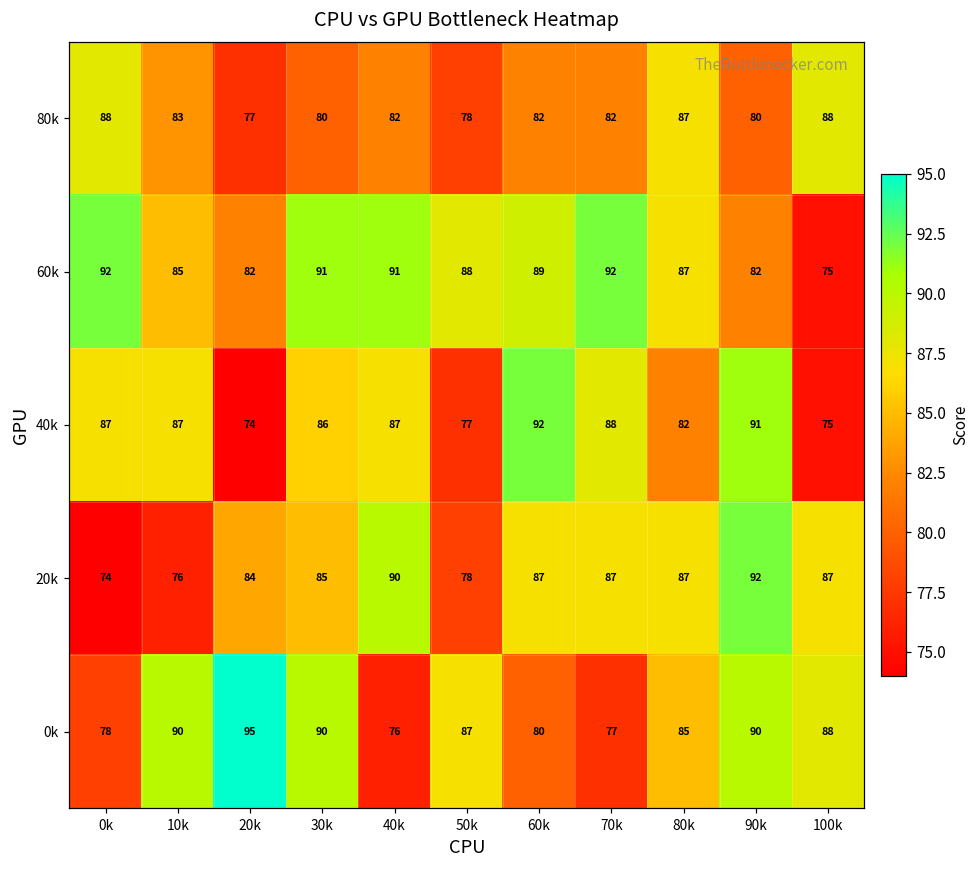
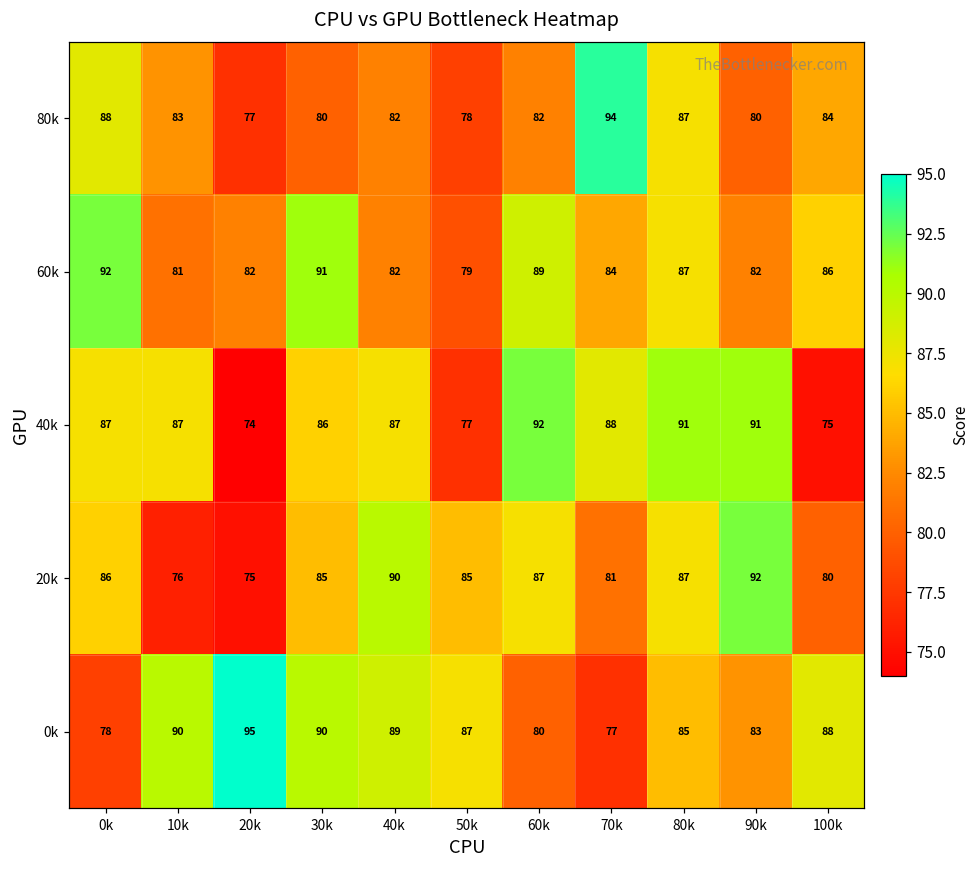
  {
    "80k": {
      "0k": 88,
      "10k": 83,
      "20k": 77,
      "30k": 80,
      "40k": 82,
      "50k": 78,
      "60k": 82,
-     "70k": 82,
+     "70k": 94,
      "80k": 87,
-     "100k": 88
+     "100k": 84
    },
    "60k": {
      "0k": 92,
-     "10k": 85,
+     "10k": 81,
      "20k": 82,
      "30k": 91,
-     "40k": 91,
-     "50k": 88,
+     "40k": 82,
+     "50k": 79,
      "60k": 89,
-     "70k": 92,
+     "70k": 84,
      "80k": 87,
      "90k": 82,
-     "100k": 75
+     "100k": 86
    },
    "40k": {
      "0k": 87,
      "10k": 87,
      "20k": 74,
      "30k": 86,
      "40k": 87,
      "50k": 77,
      "60k": 92,
      "70k": 88,
-     "80k": 82,
+     "80k": 91,
      "90k": 91,
      "100k": 75
    },
    "20k": {
-     "0k": 74,
+     "0k": 86,
      "10k": 76,
-     "20k": 84,
+     "20k": 75,
      "30k": 85,
      "40k": 90,
-     "50k": 78,
+     "50k": 85,
      "60k": 87,
-     "70k": 87,
+     "70k": 81,
      "80k": 87,
      "90k": 92,
-     "100k": 87
+     "100k": 80
    },
    "0k": {
      "0k": 78,
      "10k": 90,
      "20k": 95,
      "30k": 90,
-     "40k": 76,
+     "40k": 89,
      "50k": 87,
      "60k": 80,
      "70k": 77,
      "80k": 85,
-     "90k": 90,
+     "90k": 83,
      "100k": 88
    }
  }
